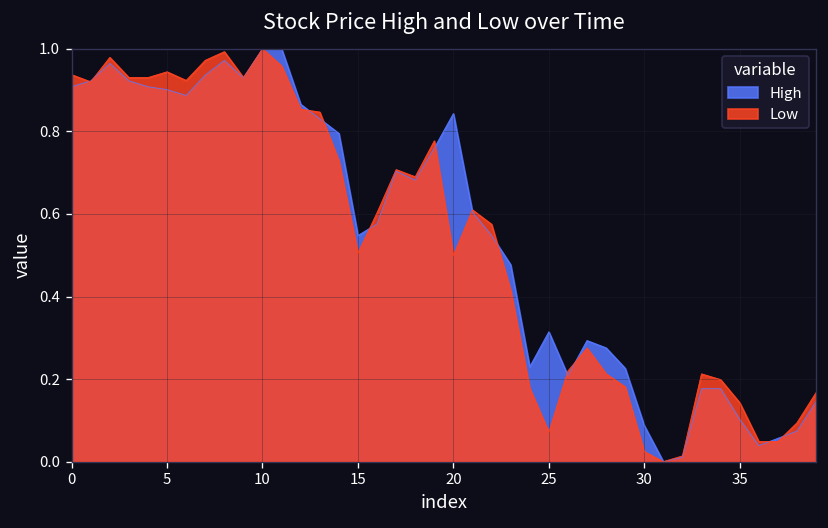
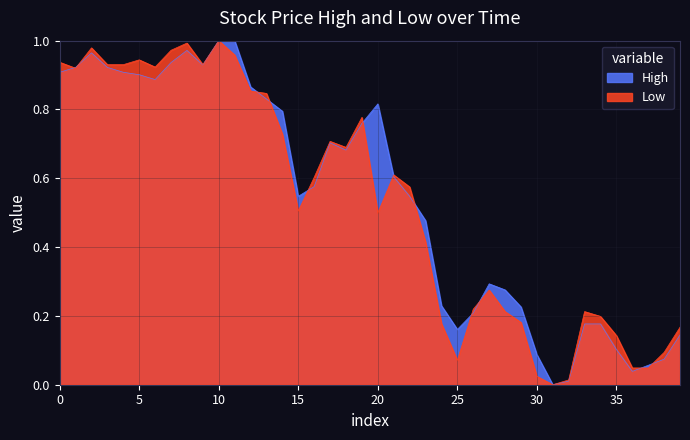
  {
    "High": {
      "0": 0.91,
      "5": 0.90,
      "15": 0.55,
-     "20": 0.84,
-     "25": 0.31,
+     "20": 0.82,
+     "25": 0.16,
      "30": 0.09,
      "35": 0.10
    },
    "Low": {
      "0": 0.94,
      "5": 0.94,
      "15": 0.51,
      "20": 0.50,
      "25": 0.07,
      "30": 0.02,
      "35": 0.14
    }
  }
